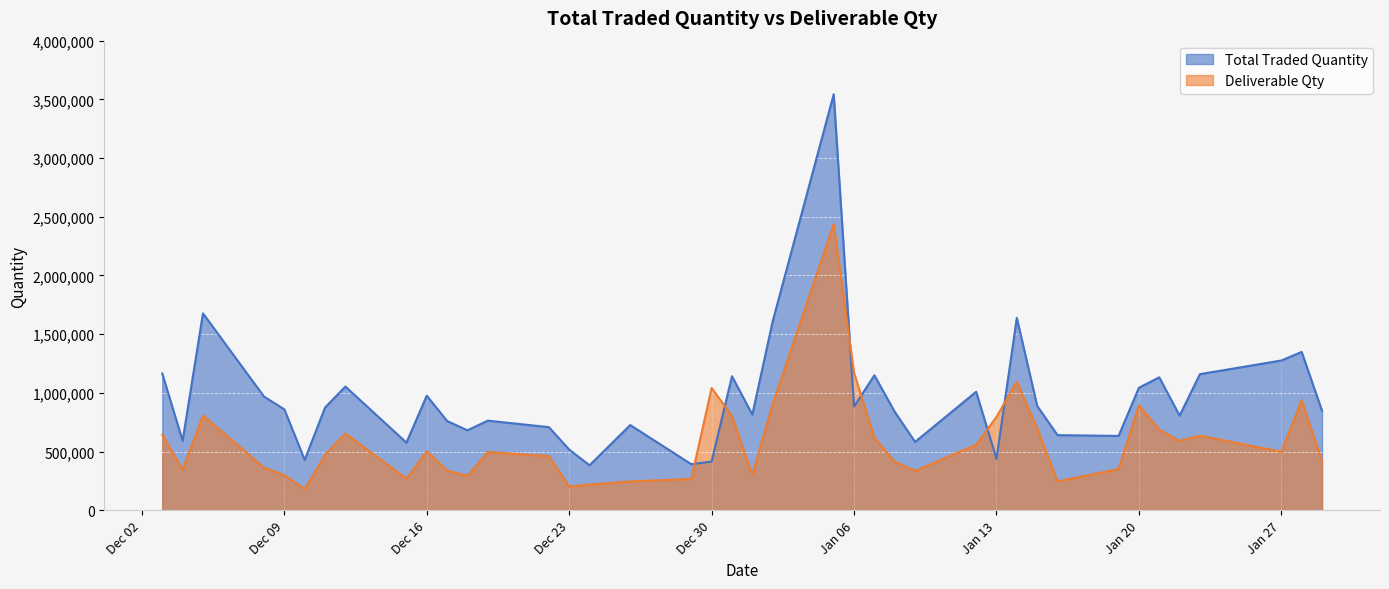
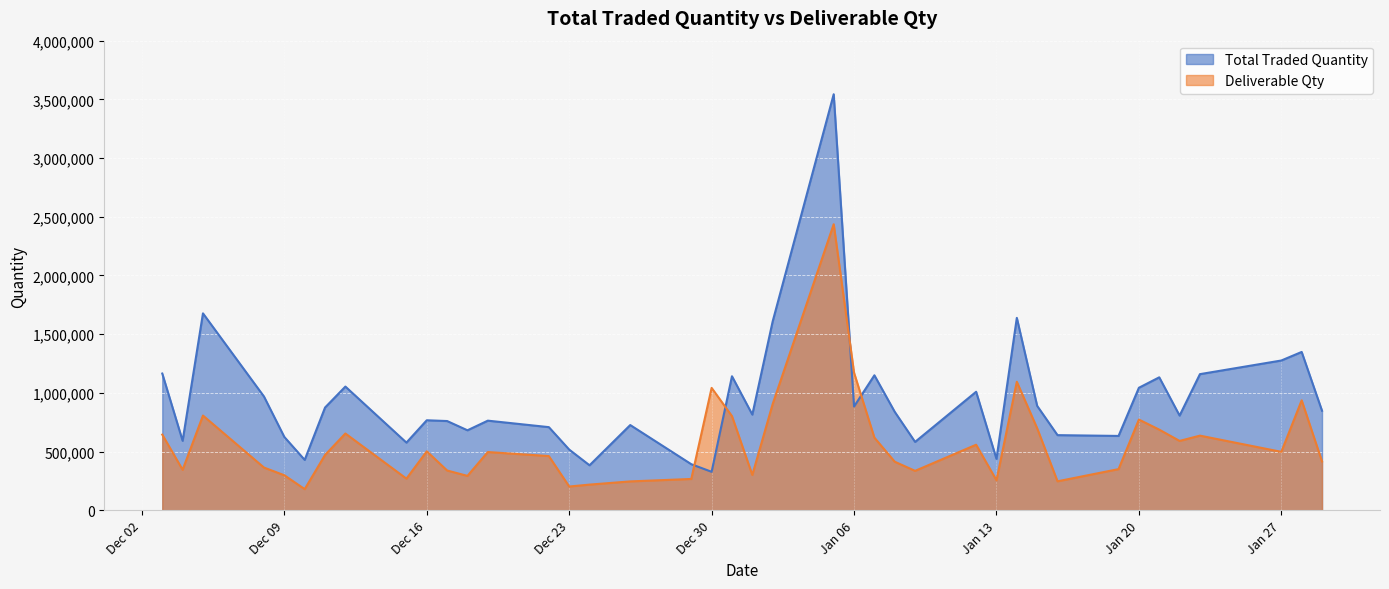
  {
    "Total Traded Quantity": {
-     "Dec 09": "860,000",
-     "Dec 16": "980,000",
+     "Dec 09": "620,000",
+     "Dec 16": "770,000",
      "Dec 23": "520,000",
-     "Dec 30": "410,000",
+     "Dec 30": "330,000",
      "Jan 06": "880,000",
      "Jan 13": "440,000",
      "Jan 20": "1,040,000",
      "Jan 27": "1,280,000"
    },
    "Deliverable Qty": {
      "Dec 09": "300,000",
      "Dec 16": "500,000",
      "Dec 23": "200,000",
      "Dec 30": "1,040,000",
      "Jan 06": "1,170,000",
-     "Jan 13": "790,000",
-     "Jan 20": "890,000",
+     "Jan 13": "250,000",
+     "Jan 20": "770,000",
      "Jan 27": "500,000"
    }
  }
